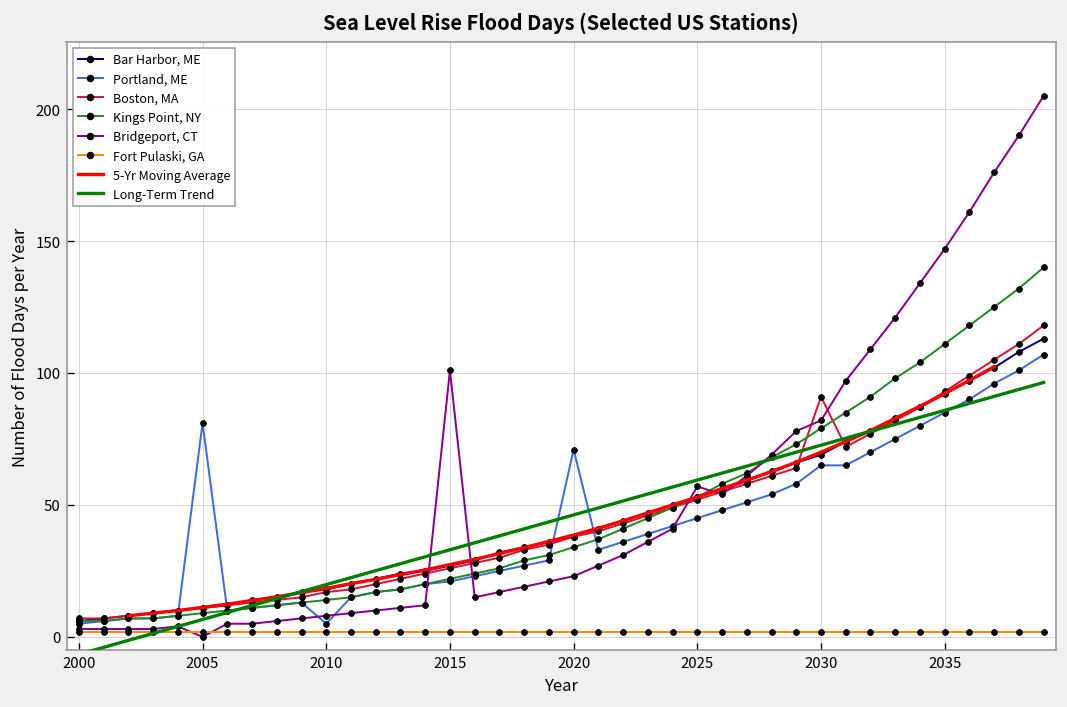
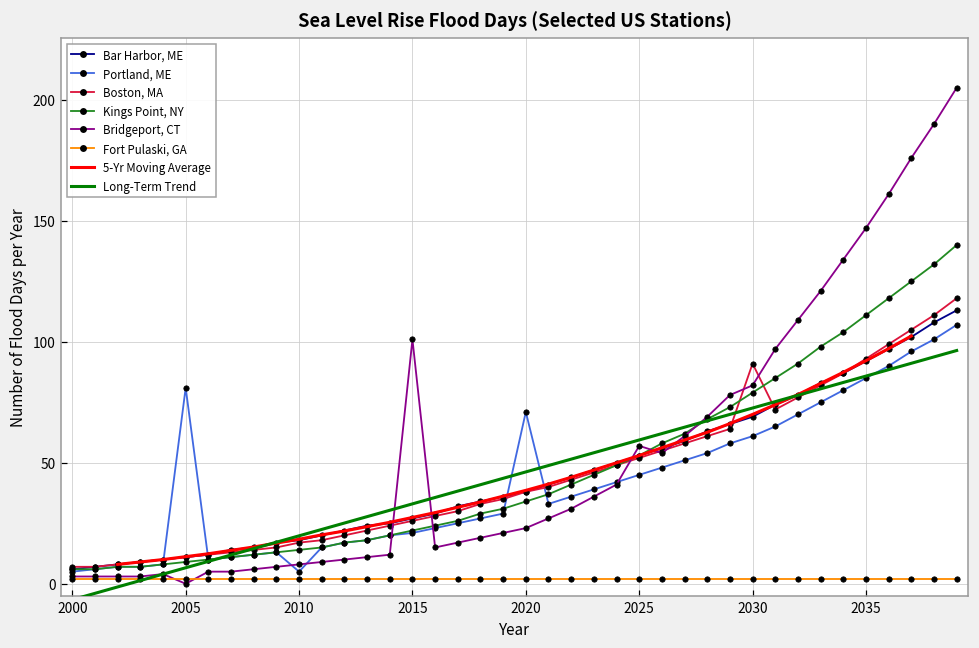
  {
    "Portland, ME": {
      "2005": 81,
      "2010": 5,
      "2020": 71,
      "2025": 45,
-     "2030": 65
+     "2030": 61
    },
    "Boston, MA": {
      "2030": 91
    },
    "Bridgeport, CT": {
      "2005": 0,
      "2010": 8,
      "2015": 101,
      "2020": 23,
      "2025": 57,
      "2030": 82,
      "2035": 147
    },
    "Fort Pulaski, GA": {
      "2005": 2,
      "2010": 2,
      "2015": 2,
      "2020": 2,
      "2025": 2,
      "2030": 2,
      "2035": 2
    }
  }
